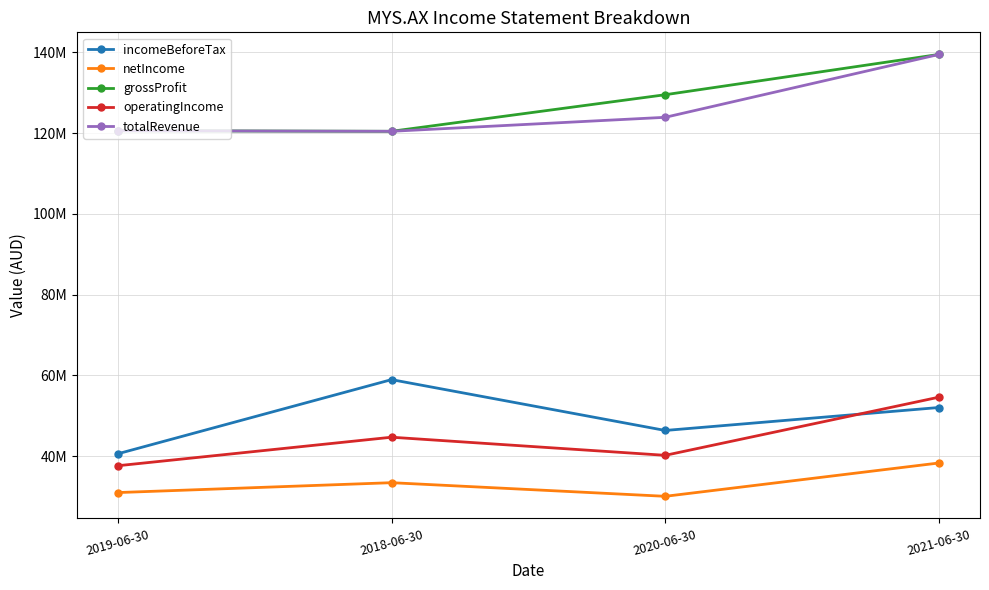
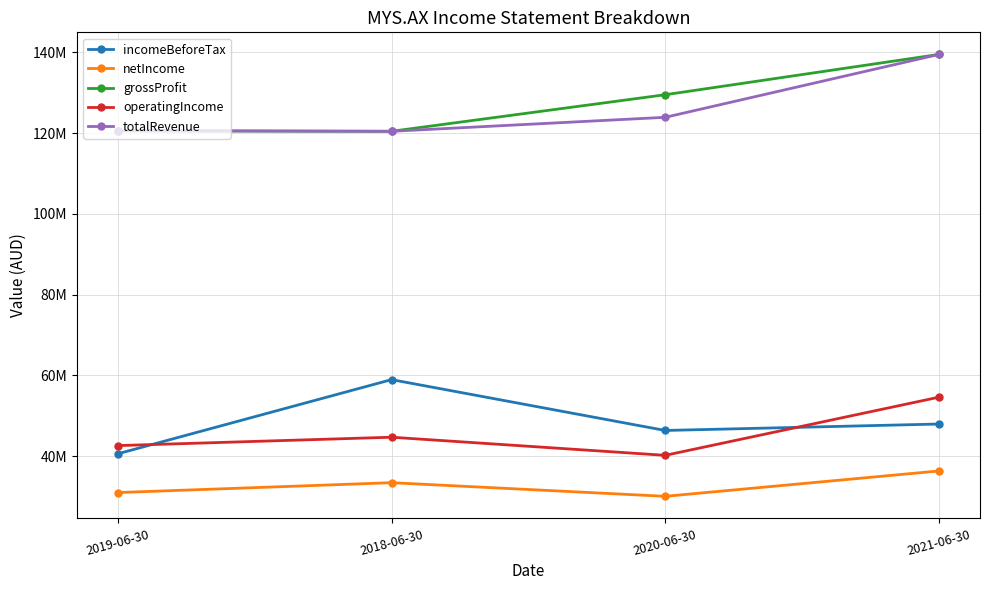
  {
    "incomeBeforeTax": {
      "2019-06-30": 41000000,
      "2018-06-30": 59000000,
      "2020-06-30": 46000000,
-     "2021-06-30": 52000000
+     "2021-06-30": 48000000
    },
    "netIncome": {
      "2019-06-30": 31000000,
      "2018-06-30": 33000000,
      "2020-06-30": 30000000,
-     "2021-06-30": 38000000
+     "2021-06-30": 36000000
    },
    "grossProfit": {
      "2020-06-30": 130000000
    },
    "operatingIncome": {
-     "2019-06-30": 38000000,
+     "2019-06-30": 43000000,
      "2018-06-30": 45000000,
      "2020-06-30": 40000000,
      "2021-06-30": 55000000
    },
    "totalRevenue": {
      "2020-06-30": 124000000
    }
  }
